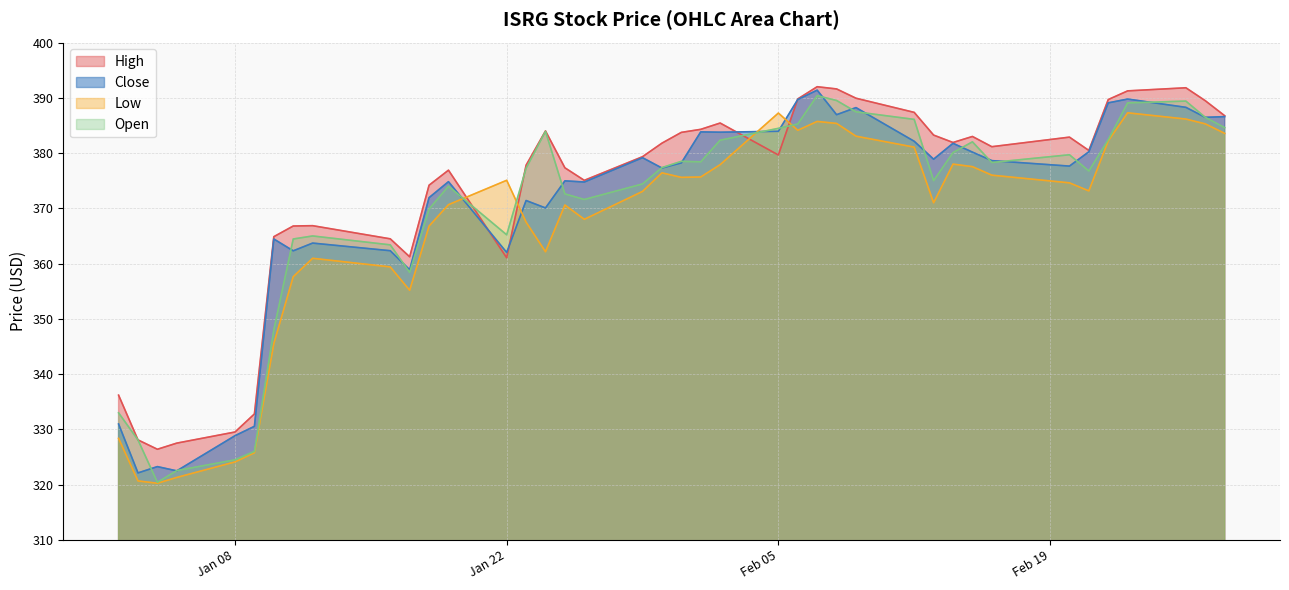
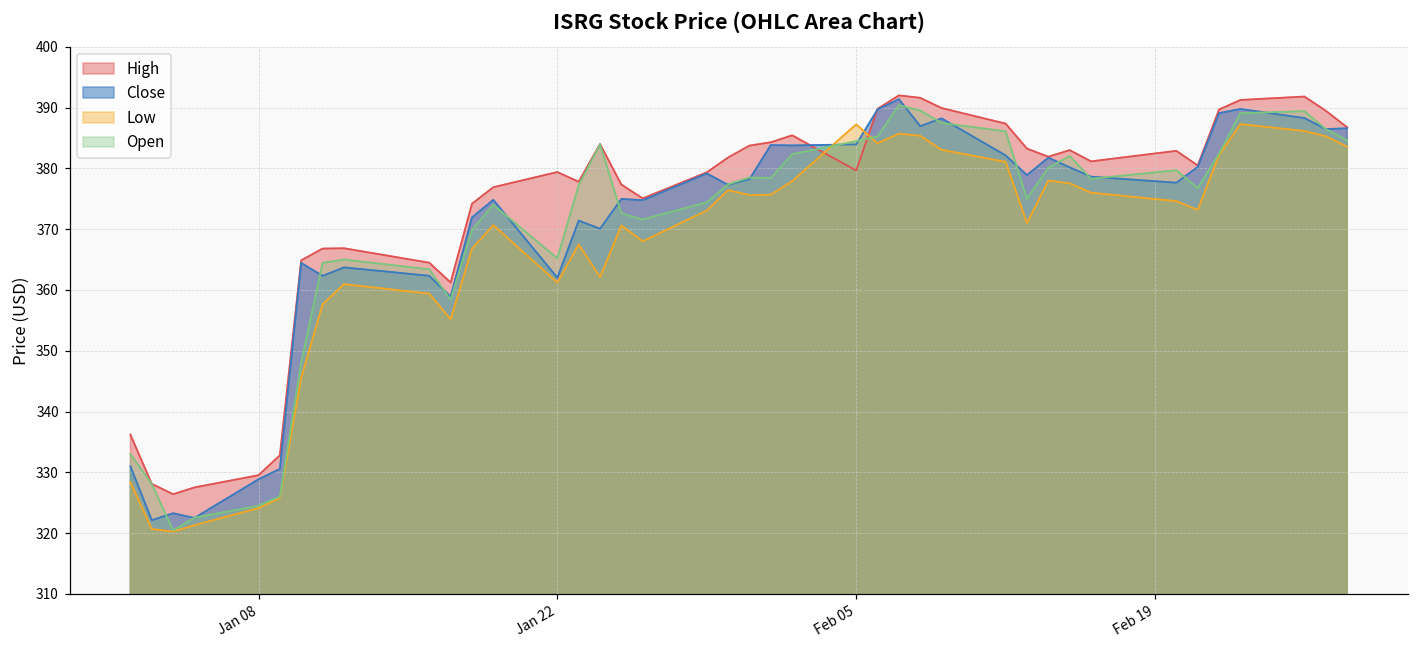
  {
    "High": {
      "Jan 08": 330,
-     "Jan 22": 361,
+     "Jan 22": 379,
      "Feb 05": 380
    },
    "Close": {
      "Jan 08": 329,
      "Jan 22": 362,
      "Feb 05": 384
    },
    "Low": {
-     "Jan 22": 375,
+     "Jan 22": 361,
      "Feb 05": 387
    },
    "Open": {
      "Jan 22": 365,
      "Feb 05": 384
    }
  }
